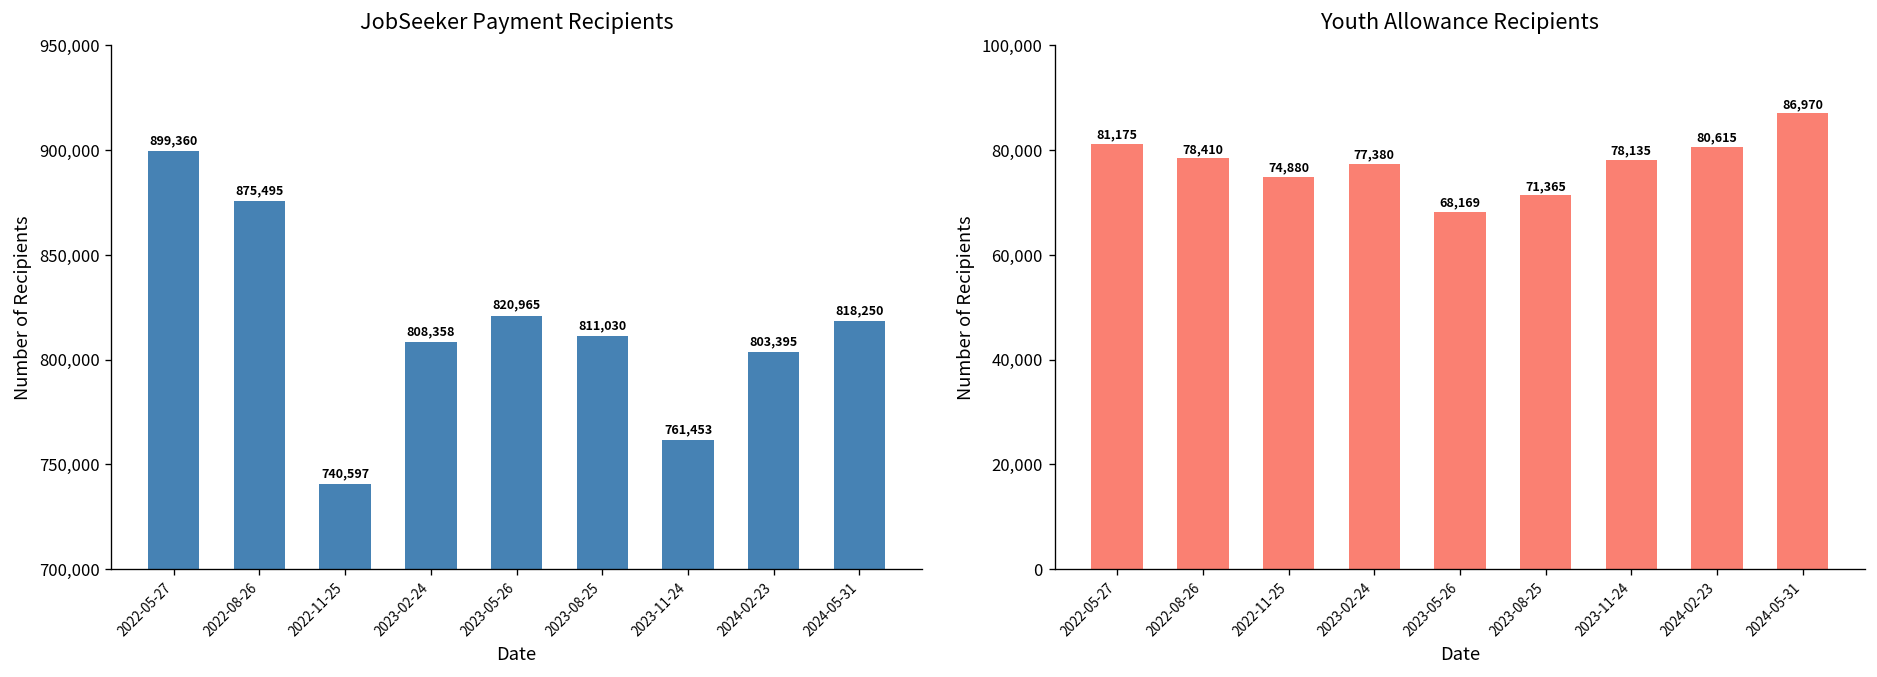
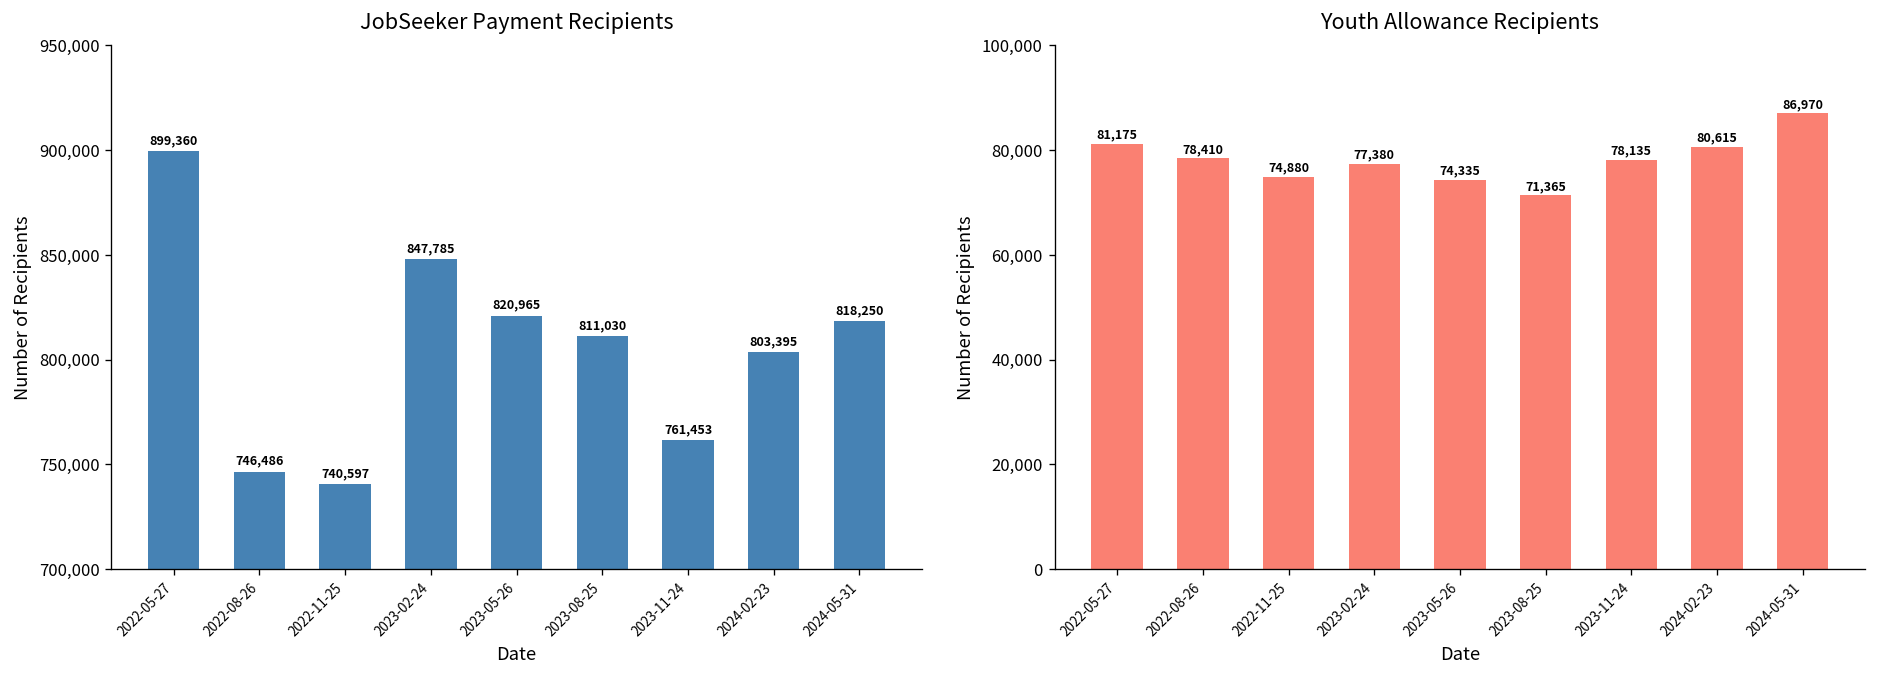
  {
    "JobSeeker Payment Recipients": {
      "2022-05-27": "899,360",
-     "2022-08-26": "875,495",
+     "2022-08-26": "746,486",
      "2022-11-25": "740,597",
-     "2023-02-24": "808,358",
+     "2023-02-24": "847,785",
      "2023-05-26": "820,965",
      "2023-08-25": "811,030",
      "2023-11-24": "761,453",
      "2024-02-23": "803,395",
      "2024-05-31": "818,250"
    },
    "Youth Allowance Recipients": {
      "2022-05-27": "81,175",
      "2022-08-26": "78,410",
      "2022-11-25": "74,880",
      "2023-02-24": "77,380",
-     "2023-05-26": "68,169",
+     "2023-05-26": "74,335",
      "2023-08-25": "71,365",
      "2023-11-24": "78,135",
      "2024-02-23": "80,615",
      "2024-05-31": "86,970"
    }
  }
